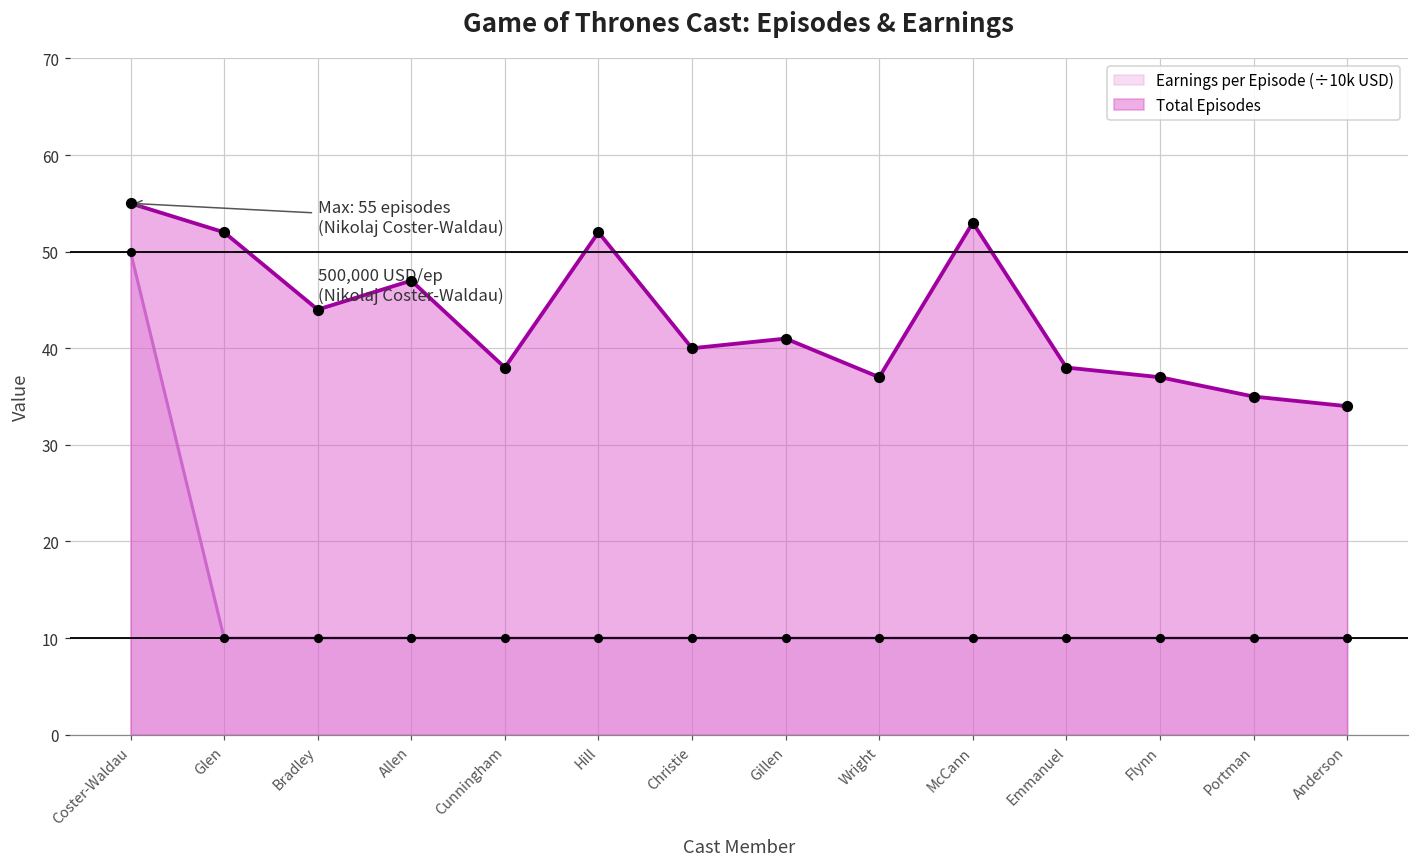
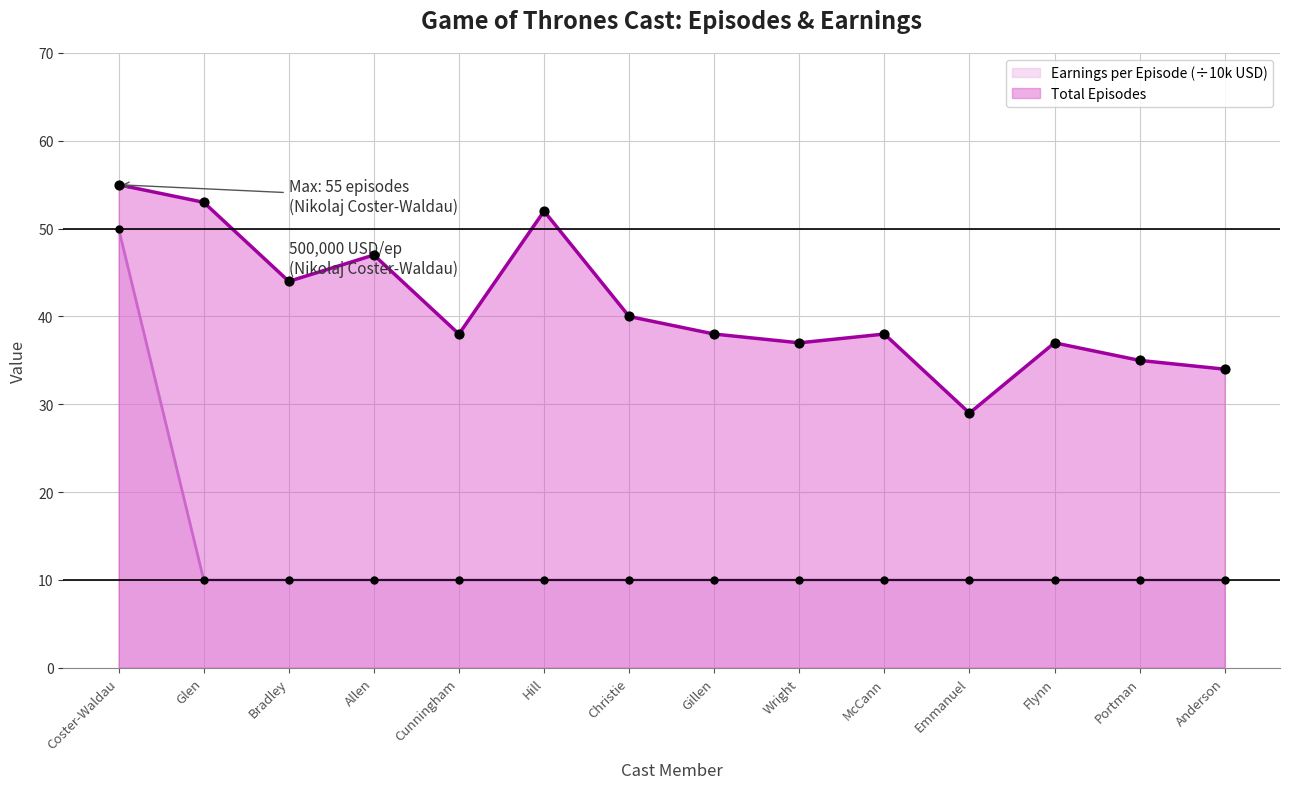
  {
    "Earnings per Episode (÷10k USD)": {
      "Coster-Waldau": 50,
      "Glen": 10,
      "Bradley": 10,
      "Allen": 10,
      "Cunningham": 10,
      "Hill": 10,
      "Christie": 10,
      "Gillen": 10,
      "Wright": 10,
      "McCann": 10,
      "Emmanuel": 10,
      "Flynn": 10,
      "Portman": 10,
      "Anderson": 10
    },
    "Total Episodes": {
      "Coster-Waldau": 55,
-     "Glen": 52,
+     "Glen": 53,
      "Bradley": 44,
      "Cunningham": 38,
      "Hill": 52,
      "Christie": 40,
-     "Gillen": 41,
+     "Gillen": 38,
      "Wright": 37,
-     "McCann": 53,
-     "Emmanuel": 38,
+     "McCann": 38,
+     "Emmanuel": 29,
      "Flynn": 37,
      "Portman": 35,
      "Anderson": 34
    }
  }
